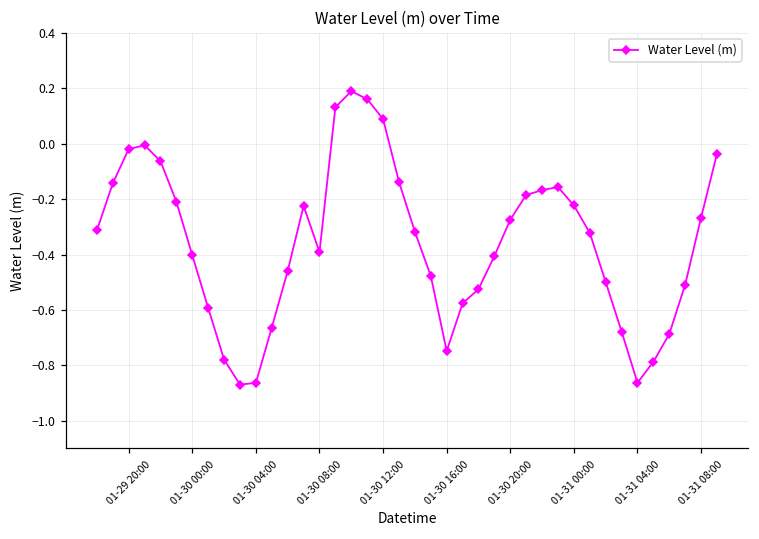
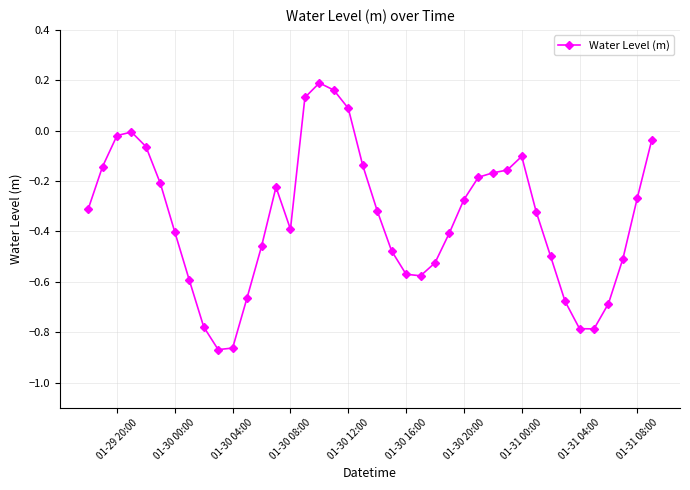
  {
    "01-29 20:00": -0.02,
    "01-30 00:00": -0.40,
    "01-30 04:00": -0.86,
    "01-30 08:00": -0.39,
    "01-30 12:00": 0.09,
-   "01-30 16:00": -0.75,
+   "01-30 16:00": -0.57,
    "01-30 20:00": -0.27,
-   "01-31 00:00": -0.22,
-   "01-31 04:00": -0.86,
+   "01-31 00:00": -0.10,
+   "01-31 04:00": -0.79,
    "01-31 08:00": -0.27
  }
